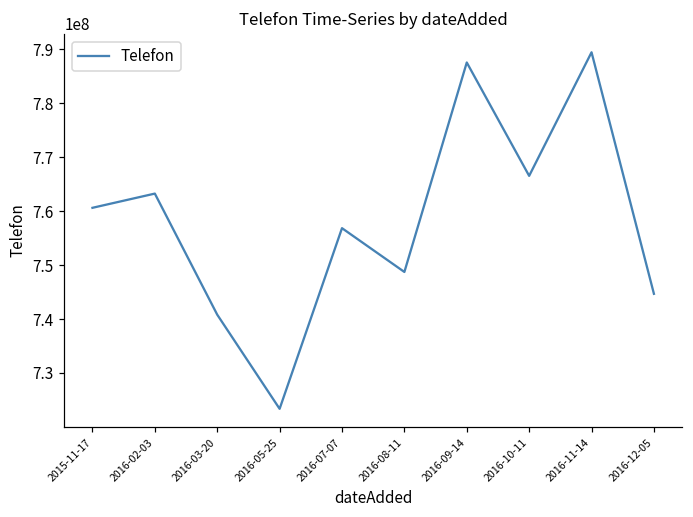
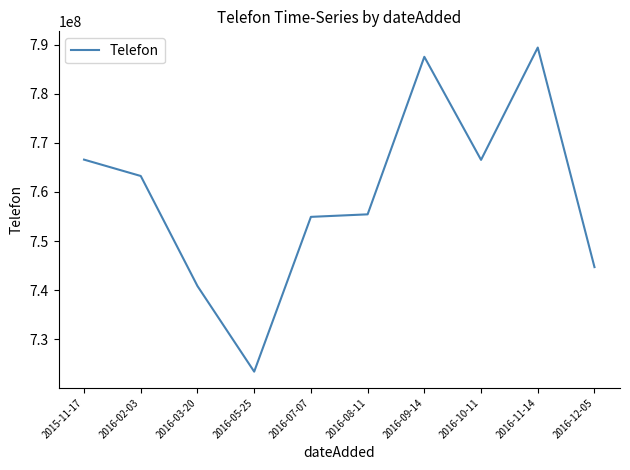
  {
-   "2015-11-17": 761000000,
+   "2015-11-17": 767000000,
    "2016-02-03": 763000000,
    "2016-03-20": 741000000,
    "2016-05-25": 723000000,
-   "2016-07-07": 757000000,
-   "2016-08-11": 749000000,
+   "2016-07-07": 755000000,
+   "2016-08-11": 755000000,
    "2016-09-14": 788000000,
    "2016-10-11": 767000000,
    "2016-11-14": 789000000,
    "2016-12-05": 745000000
  }
